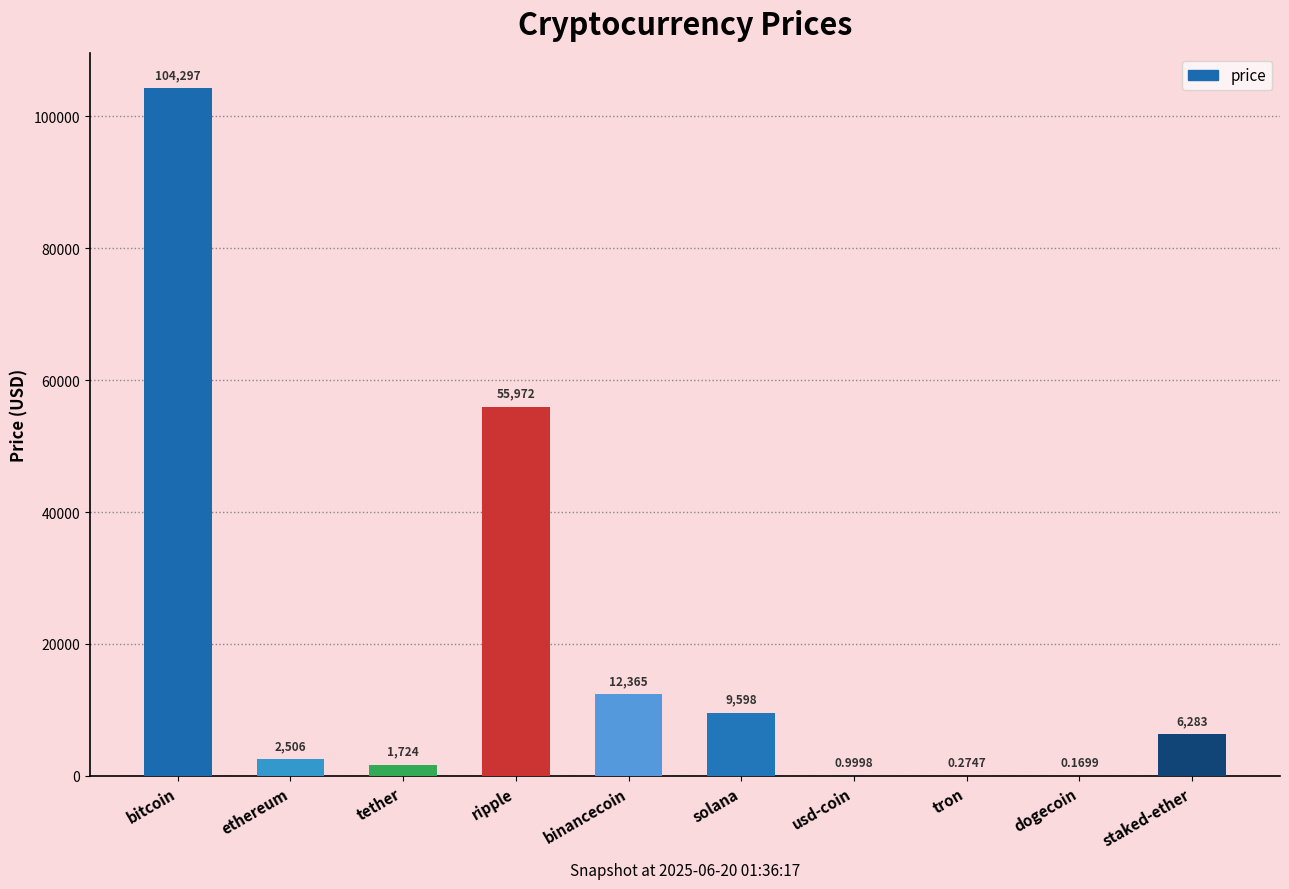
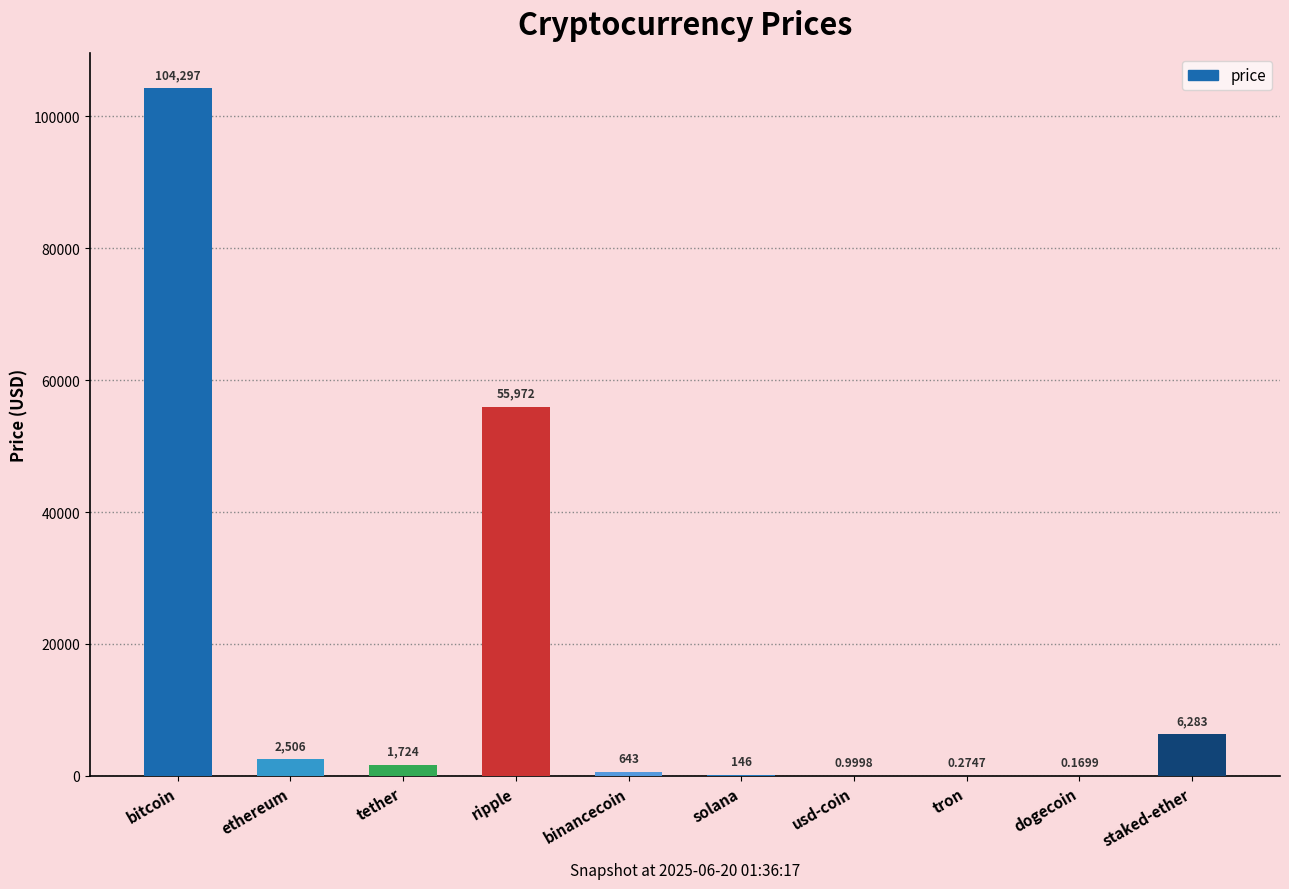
  {
    "bitcoin": "104,297",
    "ethereum": "2,506",
    "tether": "1,724",
    "ripple": "55,972",
-   "binancecoin": "12,365",
-   "solana": "9,598",
+   "binancecoin": "643",
+   "solana": "146",
    "usd-coin": "0.9998",
    "tron": "0.2747",
    "dogecoin": "0.1699",
    "staked-ether": "6,283"
  }
